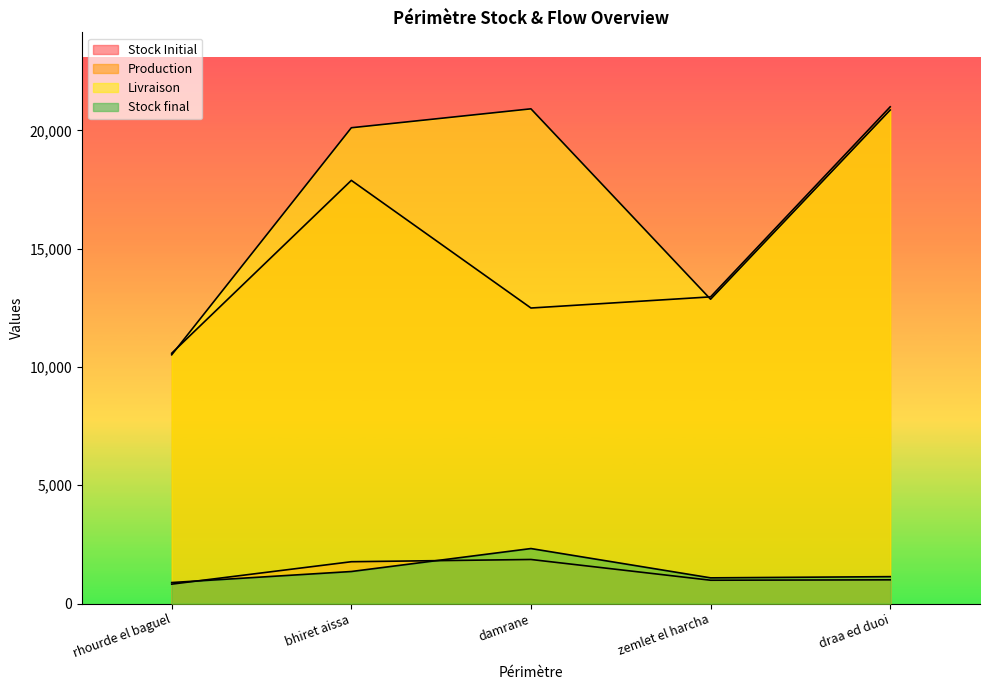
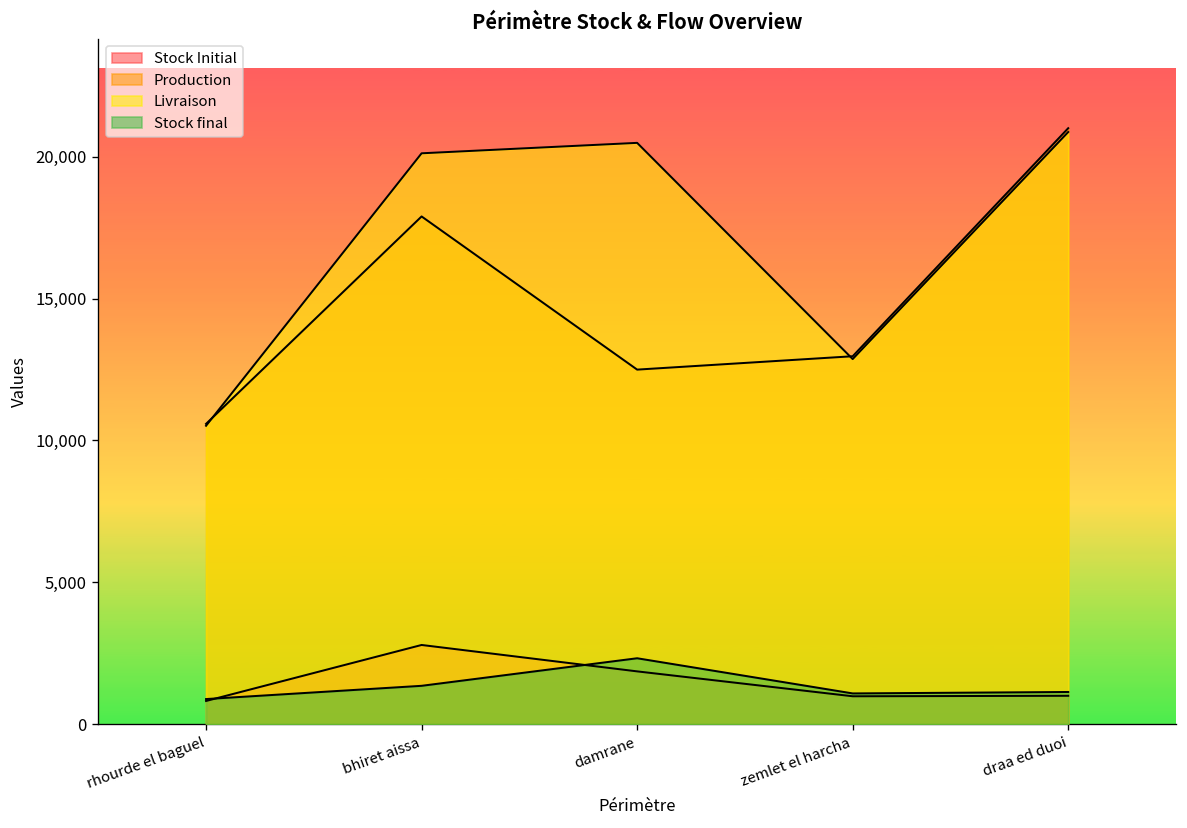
  {
    "Stock Initial": {
-     "bhiret aissa": "1,800",
+     "bhiret aissa": "2,800",
      "damrane": "1,900",
      "draa ed duoi": "1,000"
    },
    "Production": {
      "bhiret aissa": "17,900",
      "damrane": "12,500",
      "draa ed duoi": "21,000"
    },
    "Livraison": {
      "bhiret aissa": "20,100",
-     "damrane": "20,900",
+     "damrane": "20,500",
      "draa ed duoi": "20,900"
    },
    "Stock final": {
      "bhiret aissa": "1,400",
      "damrane": "2,300",
      "draa ed duoi": "1,100"
    }
  }
